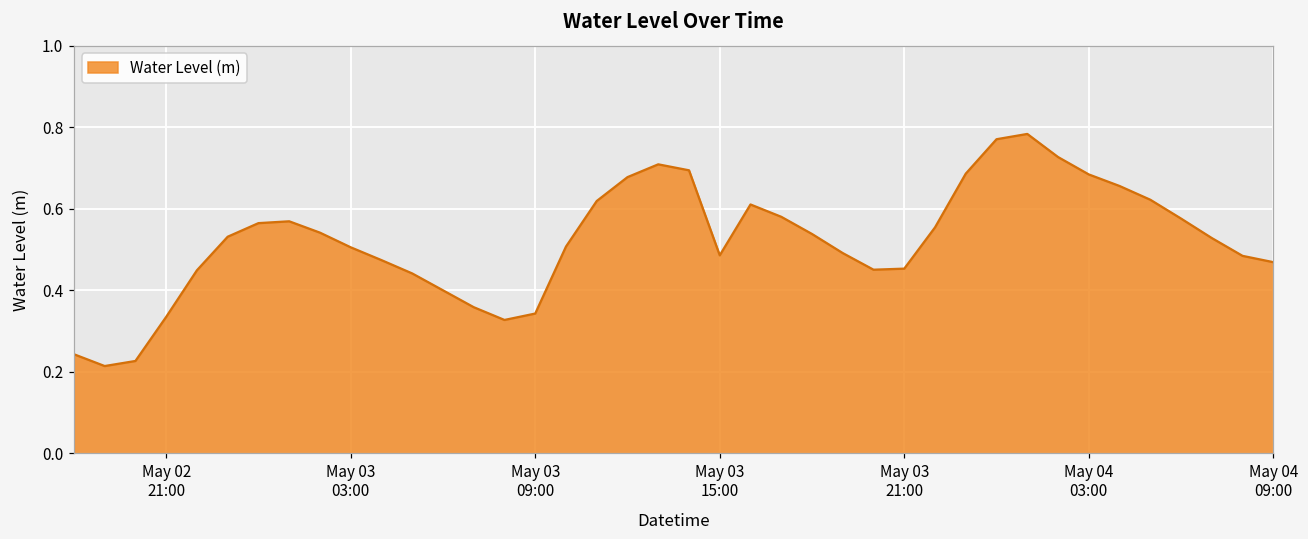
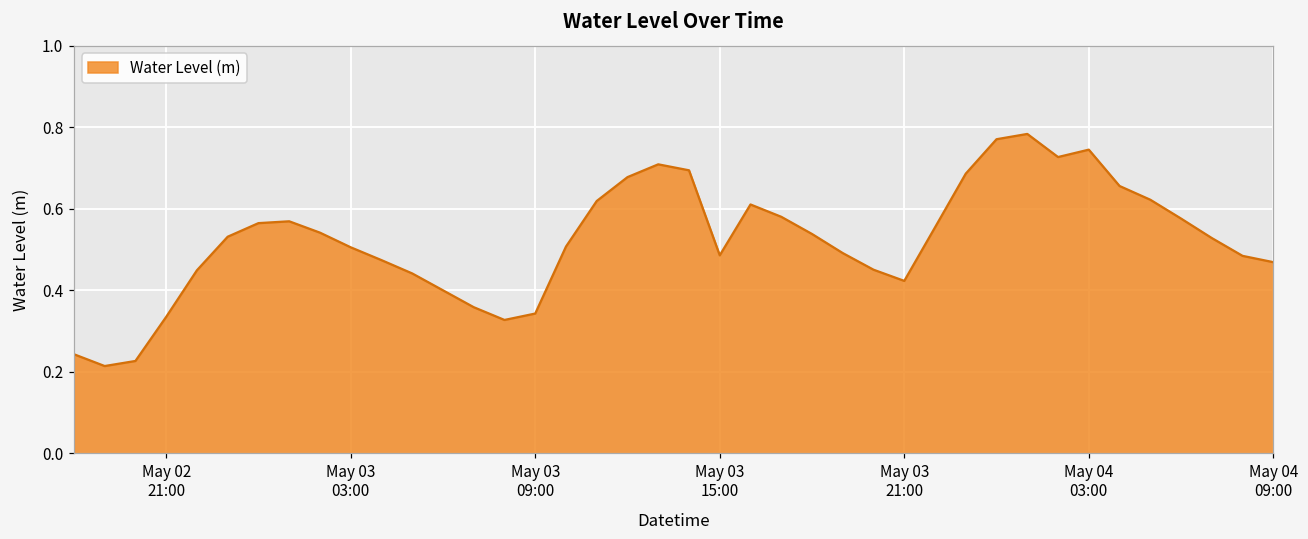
  {
    "May 02 21:00": 0.33,
    "May 03 03:00": 0.51,
    "May 03 09:00": 0.34,
    "May 03 15:00": 0.49,
-   "May 03 21:00": 0.45,
-   "May 04 03:00": 0.68,
+   "May 03 21:00": 0.42,
+   "May 04 03:00": 0.75,
    "May 04 09:00": 0.47
  }
